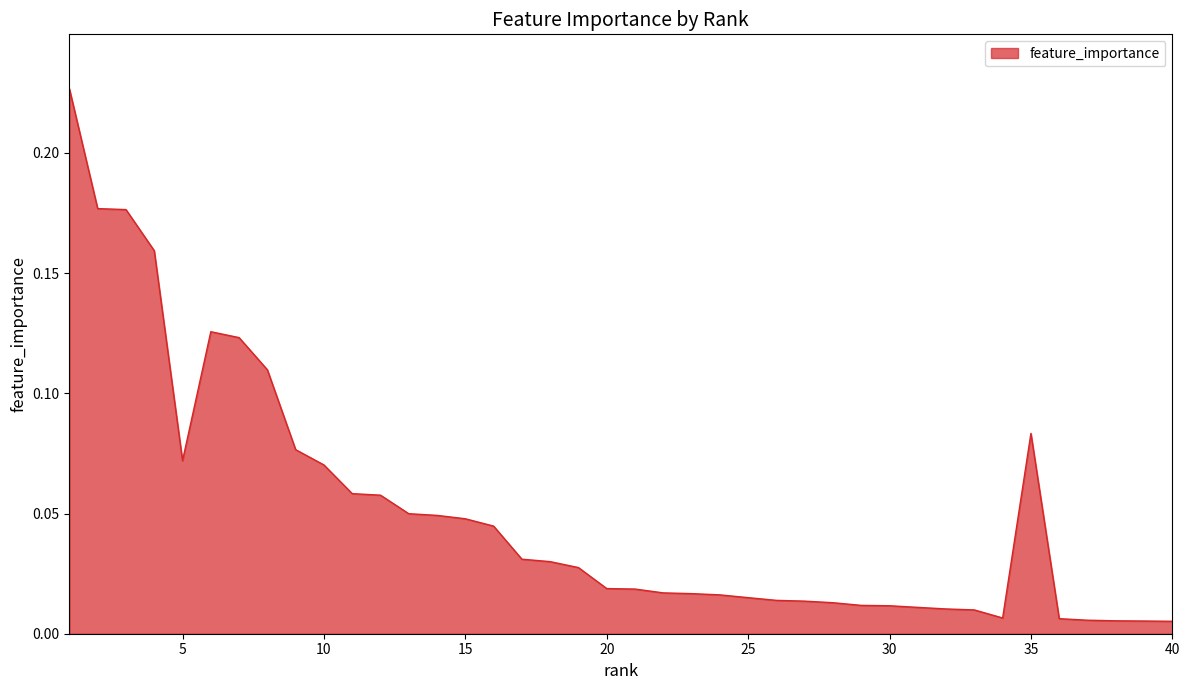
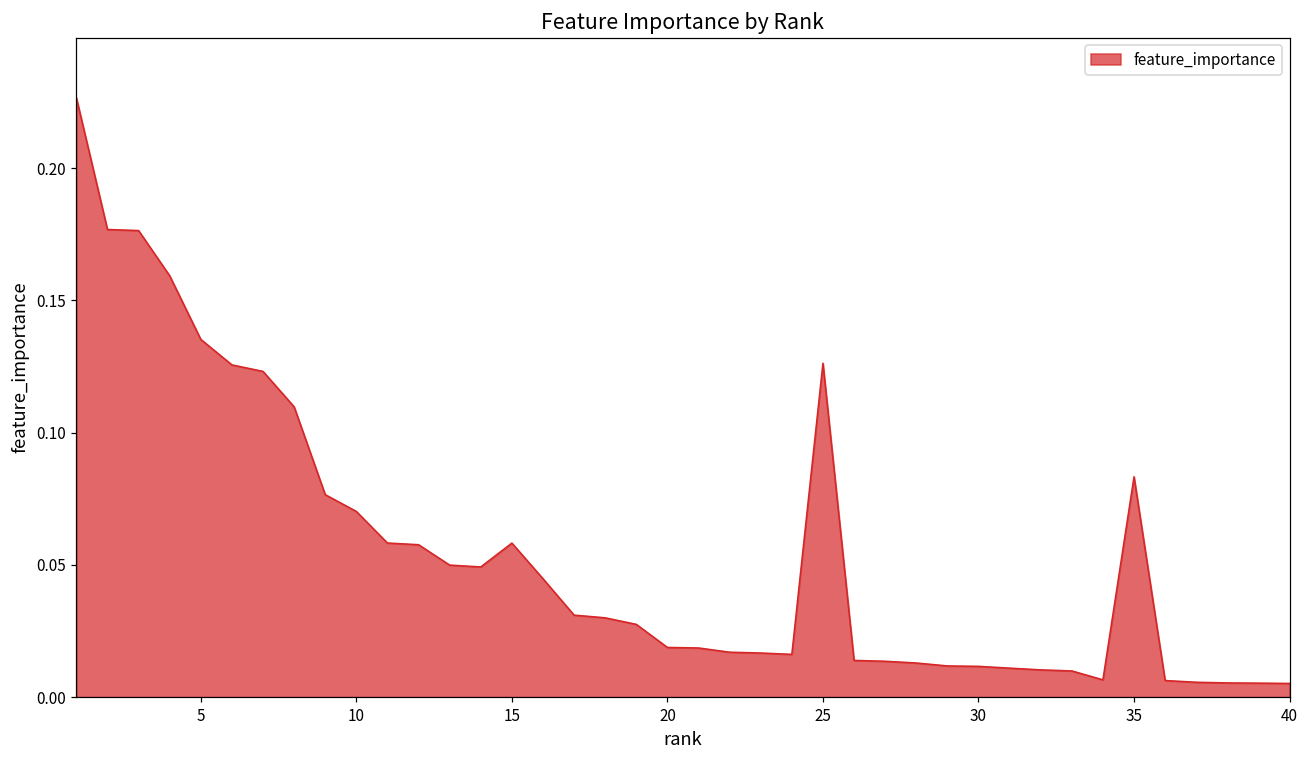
  {
-   "5": 0.072,
+   "5": 0.135,
    "10": 0.070,
-   "15": 0.048,
+   "15": 0.058,
    "20": 0.019,
-   "25": 0.015,
+   "25": 0.126,
    "30": 0.012,
    "35": 0.083,
    "40": 0.005
  }
